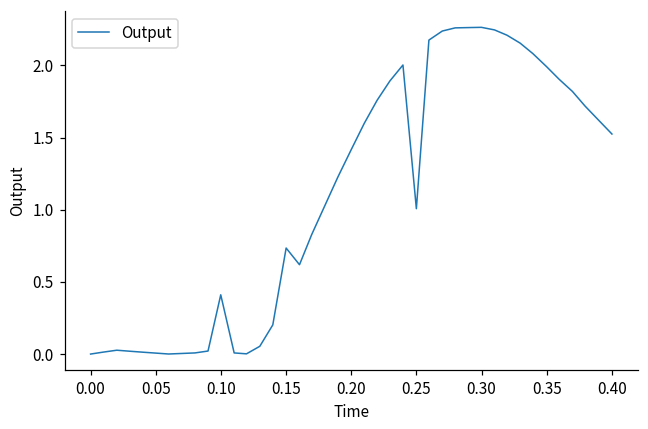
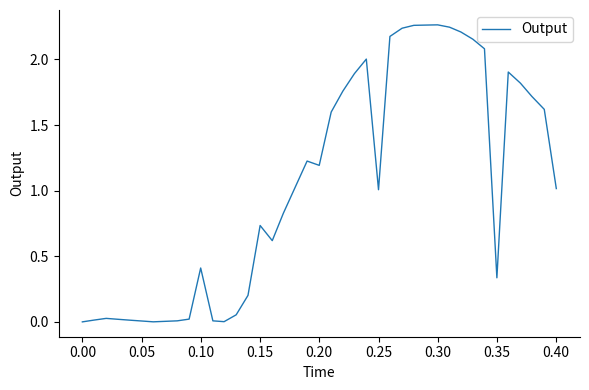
  {
    "0.00": 0.00,
    "0.05": 0.01,
    "0.10": 0.41,
    "0.15": 0.73,
-   "0.20": 1.42,
+   "0.20": 1.19,
    "0.25": 1.01,
    "0.30": 2.26,
-   "0.35": 1.99,
-   "0.40": 1.52
+   "0.35": 0.34,
+   "0.40": 1.02
  }
